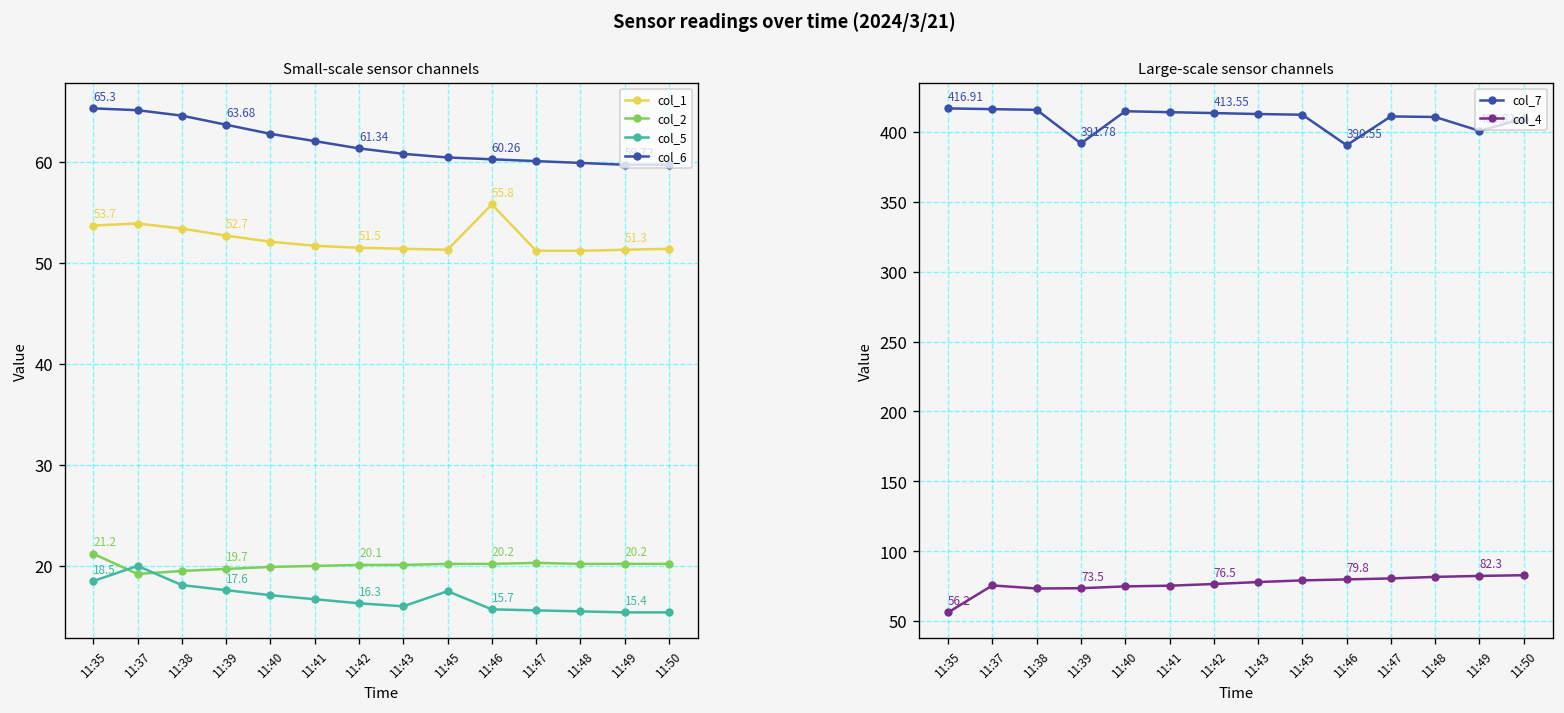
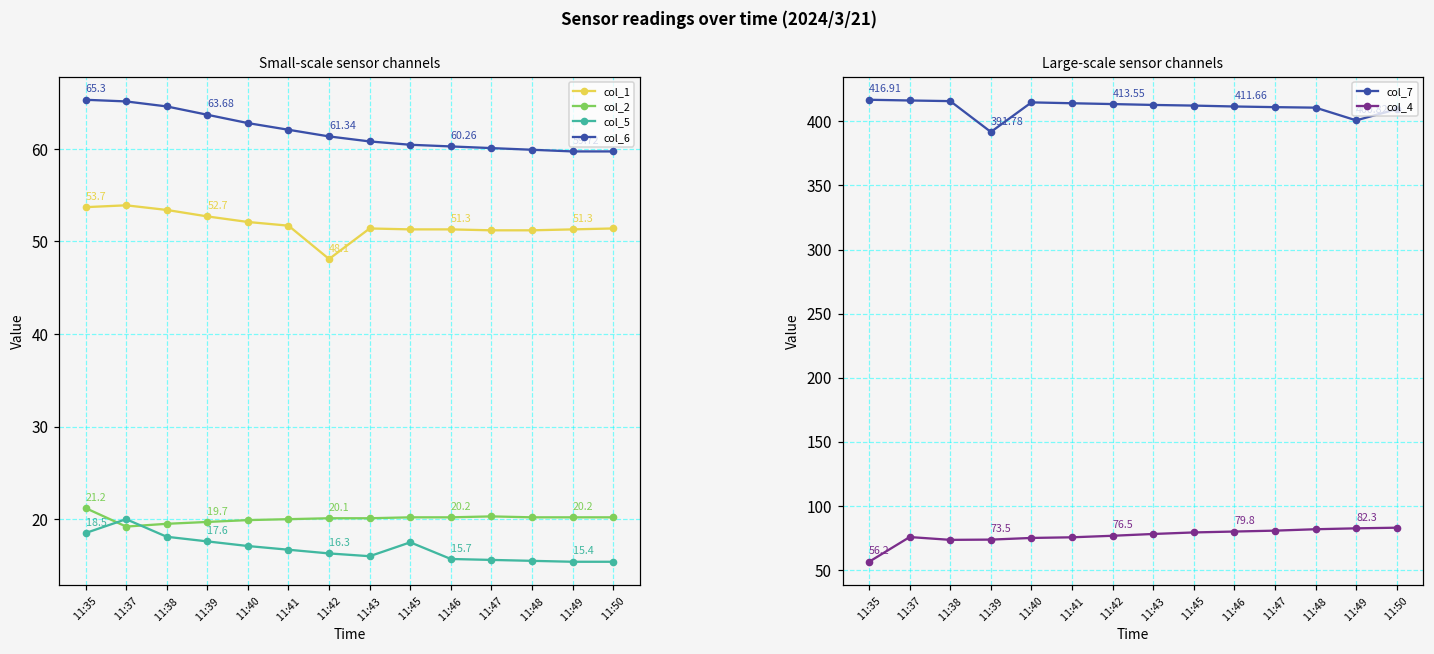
  {
    "Small-scale sensor channels": {
      "col_1": {
        "11:35": 53.7,
        "11:39": 52.7,
-       "11:42": 51.5,
-       "11:46": 55.8,
+       "11:42": 48.1,
+       "11:46": 51.3,
        "11:49": 51.3
      },
      "col_2": {
        "11:35": 21.2,
        "11:39": 19.7,
        "11:42": 20.1,
        "11:46": 20.2,
        "11:49": 20.2
      },
      "col_5": {
        "11:35": 18.5,
        "11:39": 17.6,
        "11:42": 16.3,
        "11:46": 15.7,
        "11:49": 15.4
      },
      "col_6": {
        "11:35": 65.3,
        "11:39": 63.68,
        "11:42": 61.34,
        "11:46": 60.26
      }
    },
    "Large-scale sensor channels": {
      "col_7": {
        "11:35": 416.91,
        "11:39": 391.78,
        "11:42": 413.55,
-       "11:46": 390.55
+       "11:46": 411.66
      },
      "col_4": {
        "11:35": 56.2,
        "11:39": 73.5,
        "11:42": 76.5,
        "11:46": 79.8,
        "11:49": 82.3
      }
    }
  }
